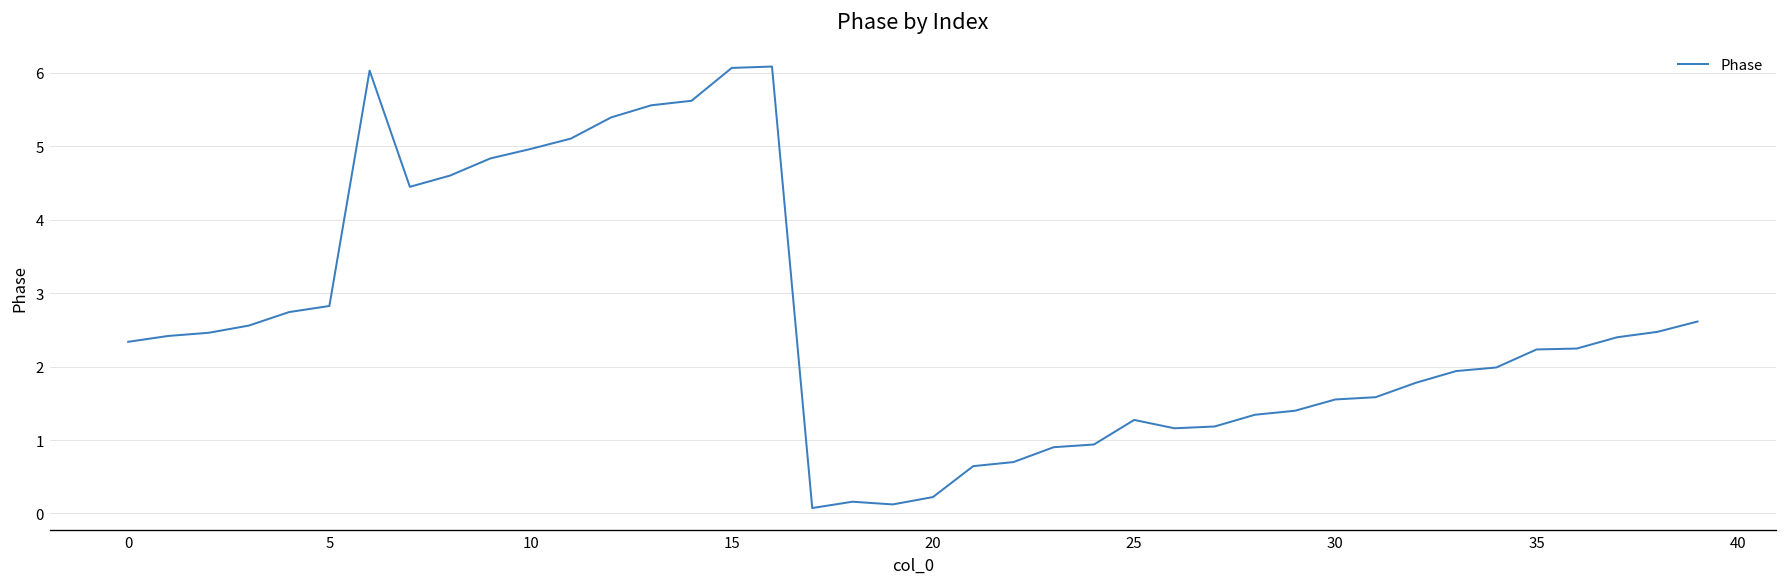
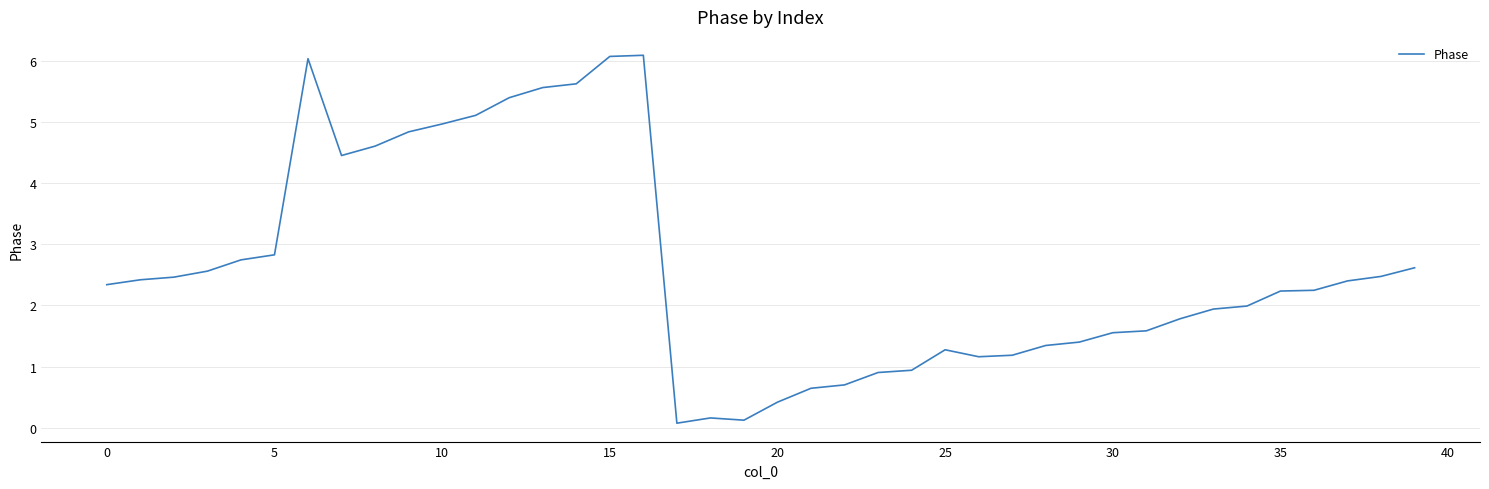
  {
    "0": 2.3,
    "5": 2.8,
    "10": 5.0,
    "15": 6.1,
-   "20": 0.2,
+   "20": 0.4,
    "25": 1.3,
    "30": 1.6,
    "35": 2.2
  }
